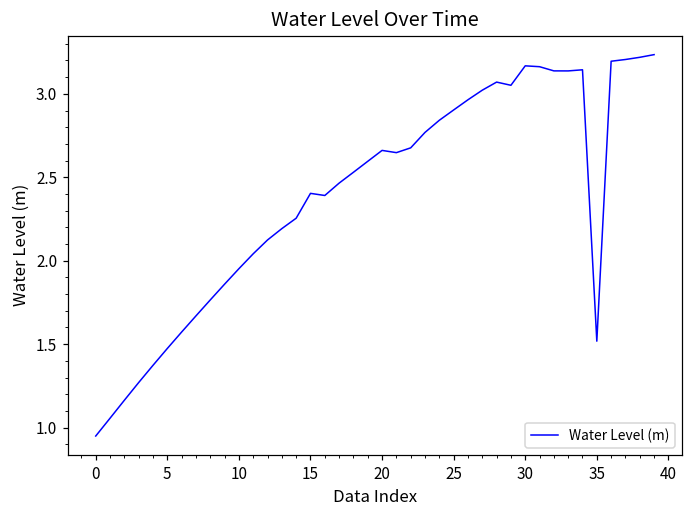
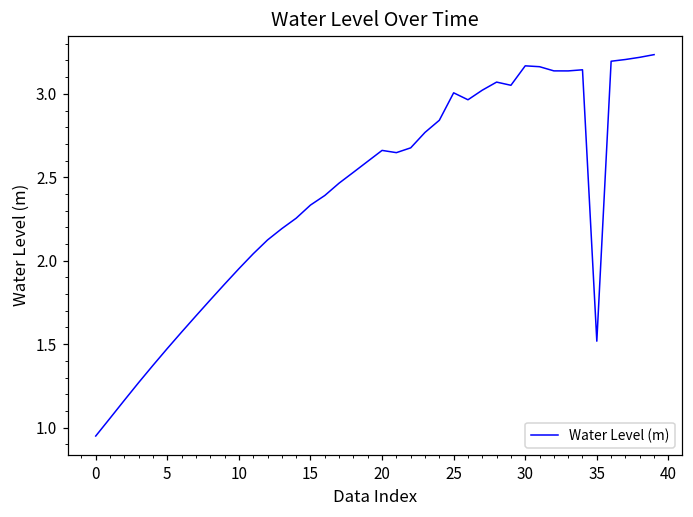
  {
    "0": 0.95,
    "5": 1.47,
    "10": 1.95,
-   "15": 2.40,
+   "15": 2.33,
    "20": 2.66,
-   "25": 2.90,
+   "25": 3.01,
    "30": 3.17,
    "35": 1.52
  }
